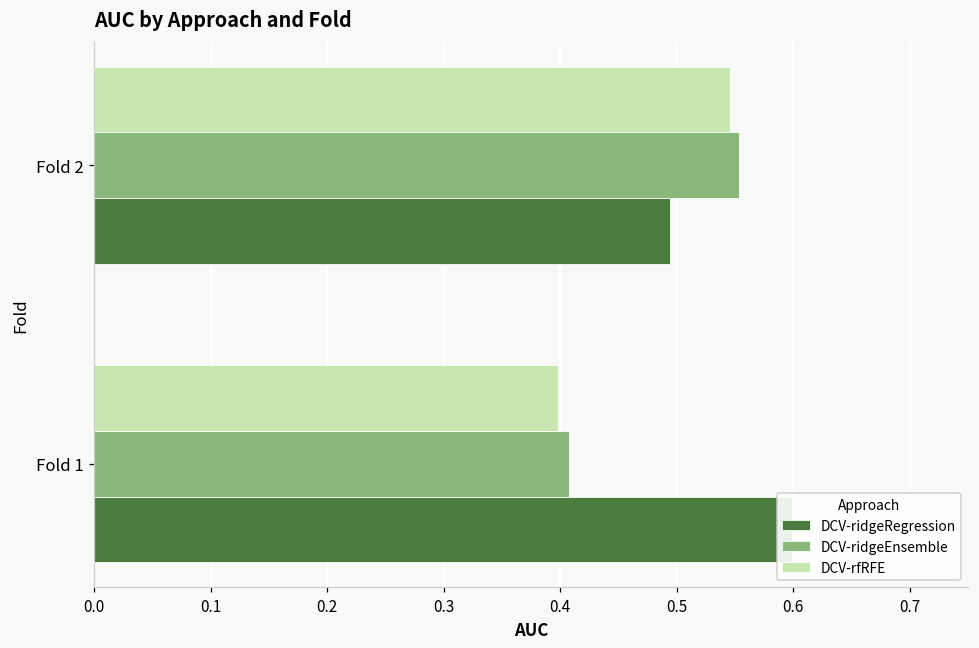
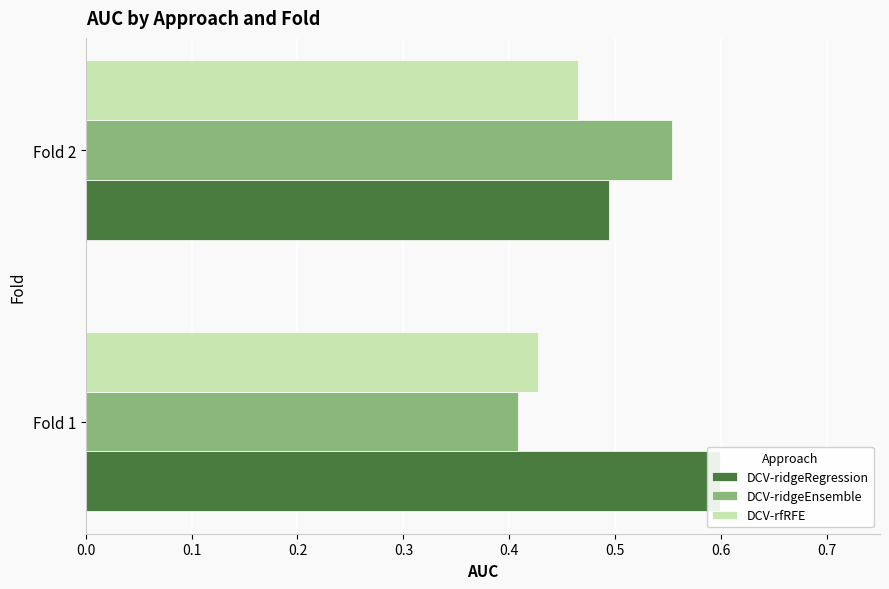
  {
    "DCV-ridgeRegression": {
      "Fold 2": 0.494
    },
    "DCV-ridgeEnsemble": {
      "Fold 2": 0.554,
      "Fold 1": 0.408
    },
    "DCV-rfRFE": {
-     "Fold 2": 0.545,
-     "Fold 1": 0.398
+     "Fold 2": 0.465,
+     "Fold 1": 0.427
    }
  }
